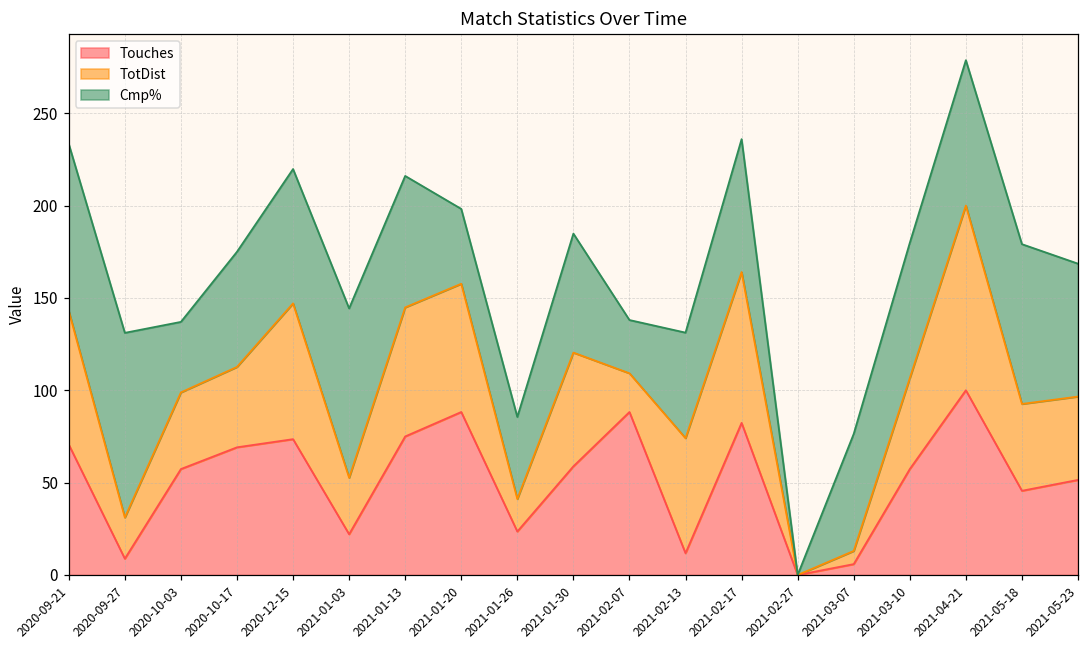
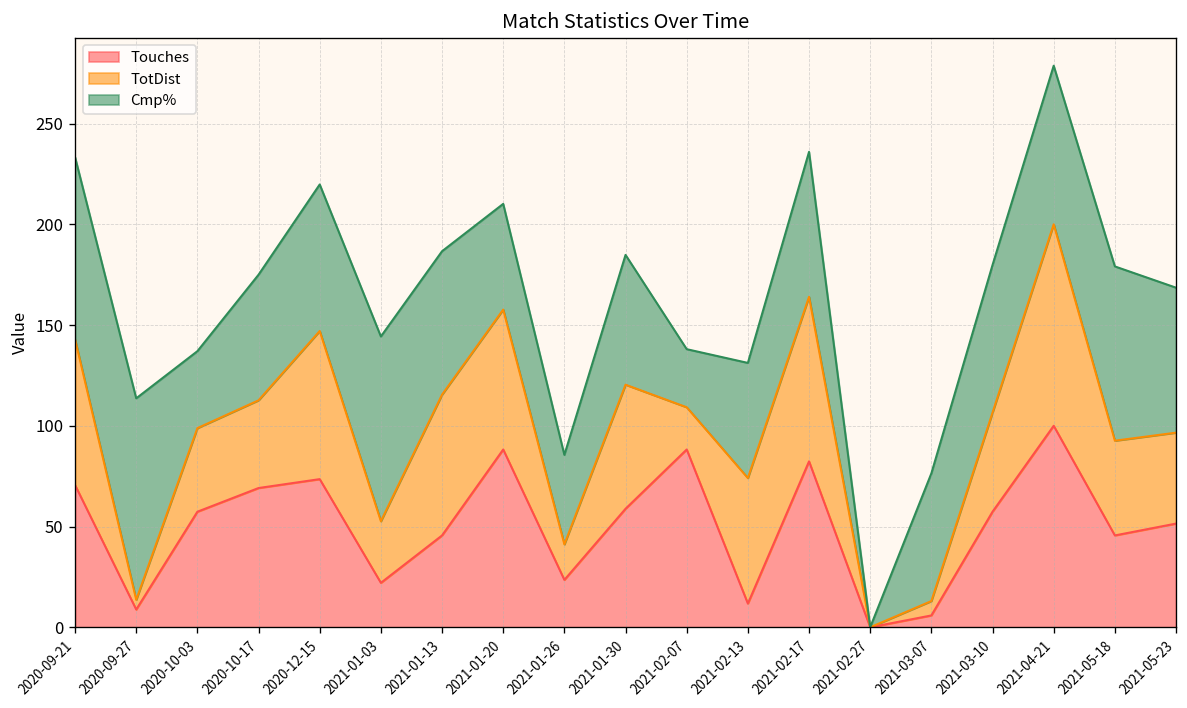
  {
    "Touches": {
      "2020-09-21": 71,
      "2020-09-27": 9,
      "2020-10-03": 57,
      "2020-10-17": 69,
      "2020-12-15": 74,
      "2021-01-03": 22,
-     "2021-01-13": 75,
+     "2021-01-13": 46,
      "2021-01-20": 88,
      "2021-01-26": 24,
      "2021-01-30": 59,
      "2021-02-07": 88,
      "2021-02-13": 12,
      "2021-02-17": 82,
      "2021-03-07": 6,
      "2021-03-10": 57,
      "2021-04-21": 100,
      "2021-05-18": 46,
      "2021-05-23": 51
    },
    "TotDist": {
      "2020-09-21": 72,
-     "2020-09-27": 22,
+     "2020-09-27": 5,
      "2020-10-03": 41,
      "2020-10-17": 44,
      "2020-12-15": 74,
      "2021-01-03": 31,
      "2021-01-13": 70,
      "2021-01-20": 69,
      "2021-01-26": 18,
      "2021-01-30": 62,
      "2021-02-07": 21,
      "2021-02-13": 62,
      "2021-02-17": 82,
      "2021-03-07": 7,
      "2021-03-10": 49,
      "2021-04-21": 100,
      "2021-05-18": 47,
      "2021-05-23": 45
    },
    "Cmp%": {
      "2020-09-21": 90,
      "2020-09-27": 100,
      "2020-10-03": 38,
      "2020-10-17": 62,
      "2020-12-15": 73,
      "2021-01-03": 92,
      "2021-01-13": 71,
-     "2021-01-20": 41,
+     "2021-01-20": 52,
      "2021-01-26": 44,
      "2021-01-30": 64,
      "2021-02-07": 29,
      "2021-02-13": 57,
      "2021-02-17": 72,
      "2021-03-07": 63,
      "2021-03-10": 73,
      "2021-04-21": 79,
      "2021-05-18": 86,
      "2021-05-23": 72
    }
  }
